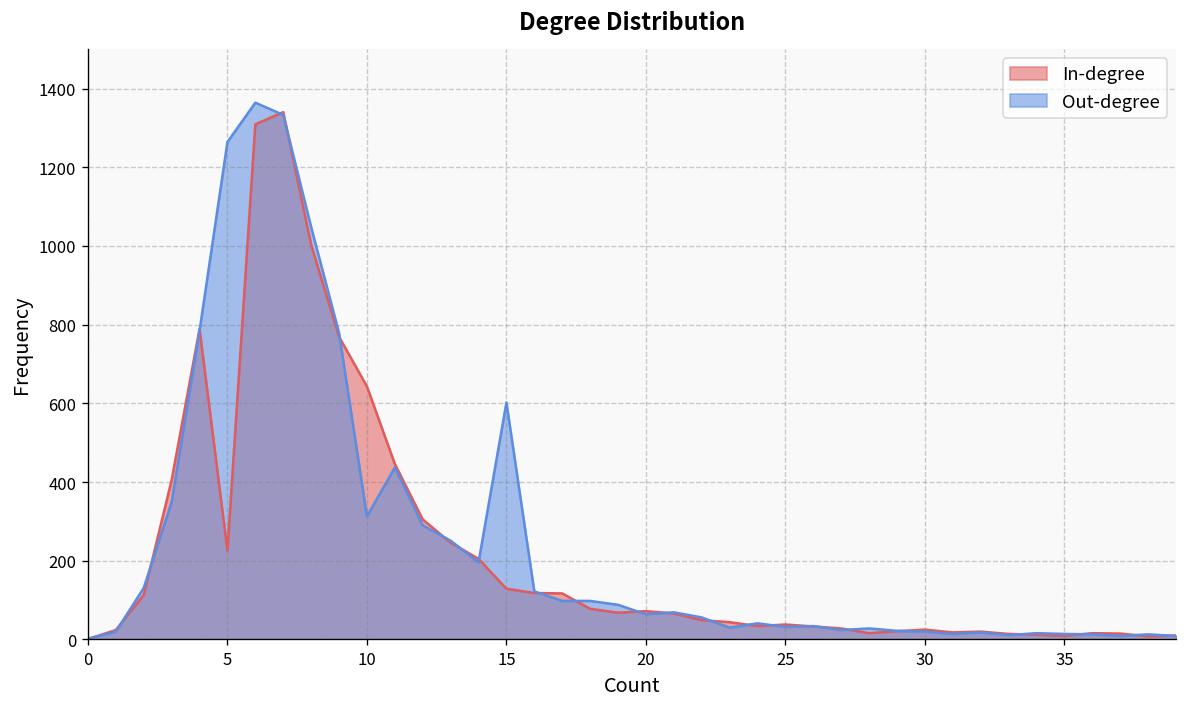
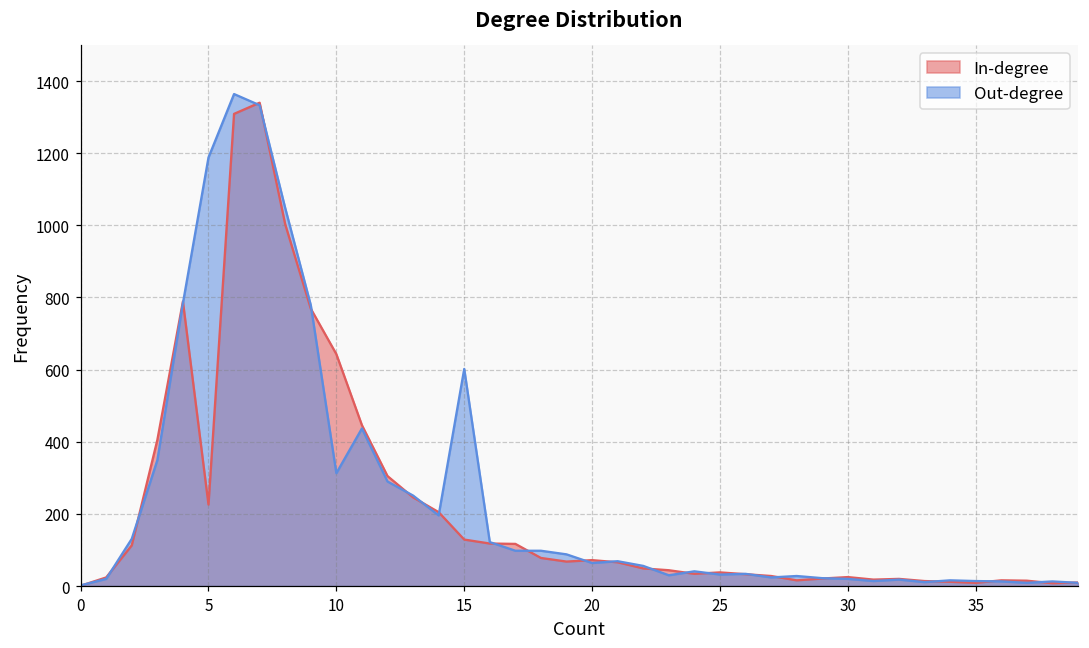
  {
    "In-degree": {
      "5": 230,
      "10": 640,
      "15": 130,
      "20": 70
    },
    "Out-degree": {
-     "5": 1260,
+     "5": 1190,
      "10": 310,
      "15": 600,
      "20": 60
    }
  }
